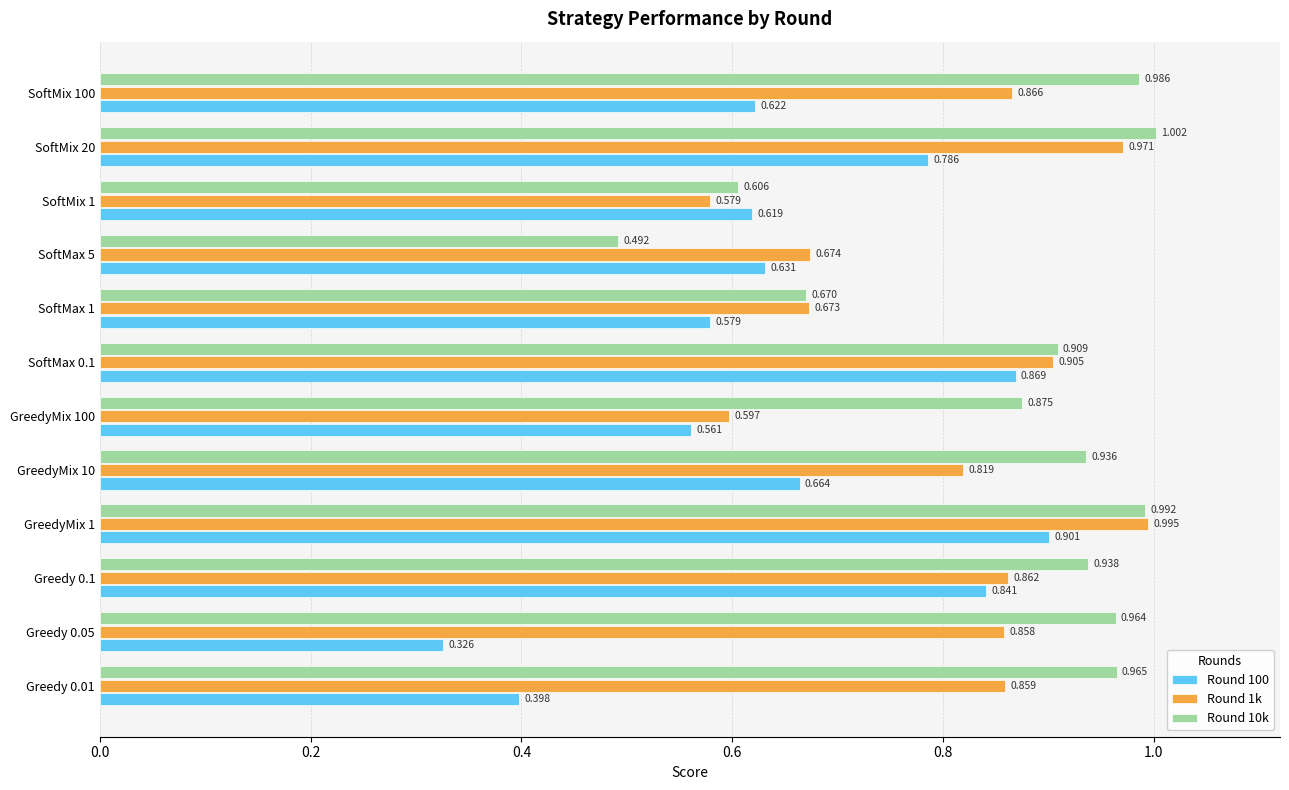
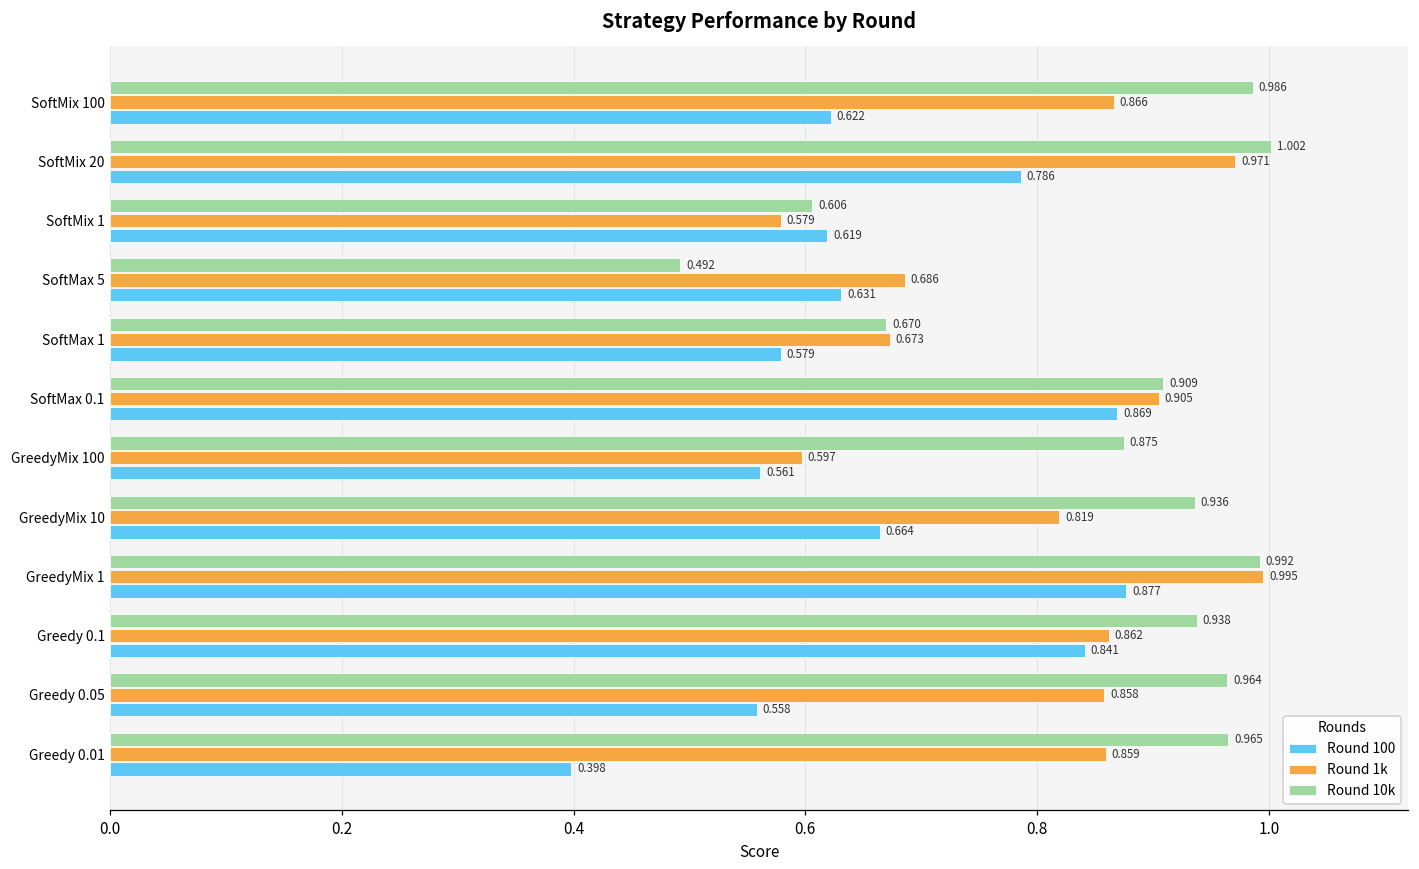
  {
    "Round 100": {
      "SoftMix 100": 0.622,
      "SoftMix 20": 0.786,
      "SoftMix 1": 0.619,
      "SoftMax 5": 0.631,
      "SoftMax 1": 0.579,
      "SoftMax 0.1": 0.869,
      "GreedyMix 100": 0.561,
      "GreedyMix 10": 0.664,
-     "GreedyMix 1": 0.901,
+     "GreedyMix 1": 0.877,
      "Greedy 0.1": 0.841,
-     "Greedy 0.05": 0.326,
+     "Greedy 0.05": 0.558,
      "Greedy 0.01": 0.398
    },
    "Round 1k": {
      "SoftMix 100": 0.866,
      "SoftMix 20": 0.971,
      "SoftMix 1": 0.579,
-     "SoftMax 5": 0.674,
+     "SoftMax 5": 0.686,
      "SoftMax 1": 0.673,
      "SoftMax 0.1": 0.905,
      "GreedyMix 100": 0.597,
      "GreedyMix 10": 0.819,
      "GreedyMix 1": 0.995,
      "Greedy 0.1": 0.862,
      "Greedy 0.05": 0.858,
      "Greedy 0.01": 0.859
    },
    "Round 10k": {
      "SoftMix 100": 0.986,
      "SoftMix 20": 1.002,
      "SoftMix 1": 0.606,
      "SoftMax 5": 0.492,
      "SoftMax 1": 0.670,
      "SoftMax 0.1": 0.909,
      "GreedyMix 100": 0.875,
      "GreedyMix 10": 0.936,
      "GreedyMix 1": 0.992,
      "Greedy 0.1": 0.938,
      "Greedy 0.05": 0.964,
      "Greedy 0.01": 0.965
    }
  }
